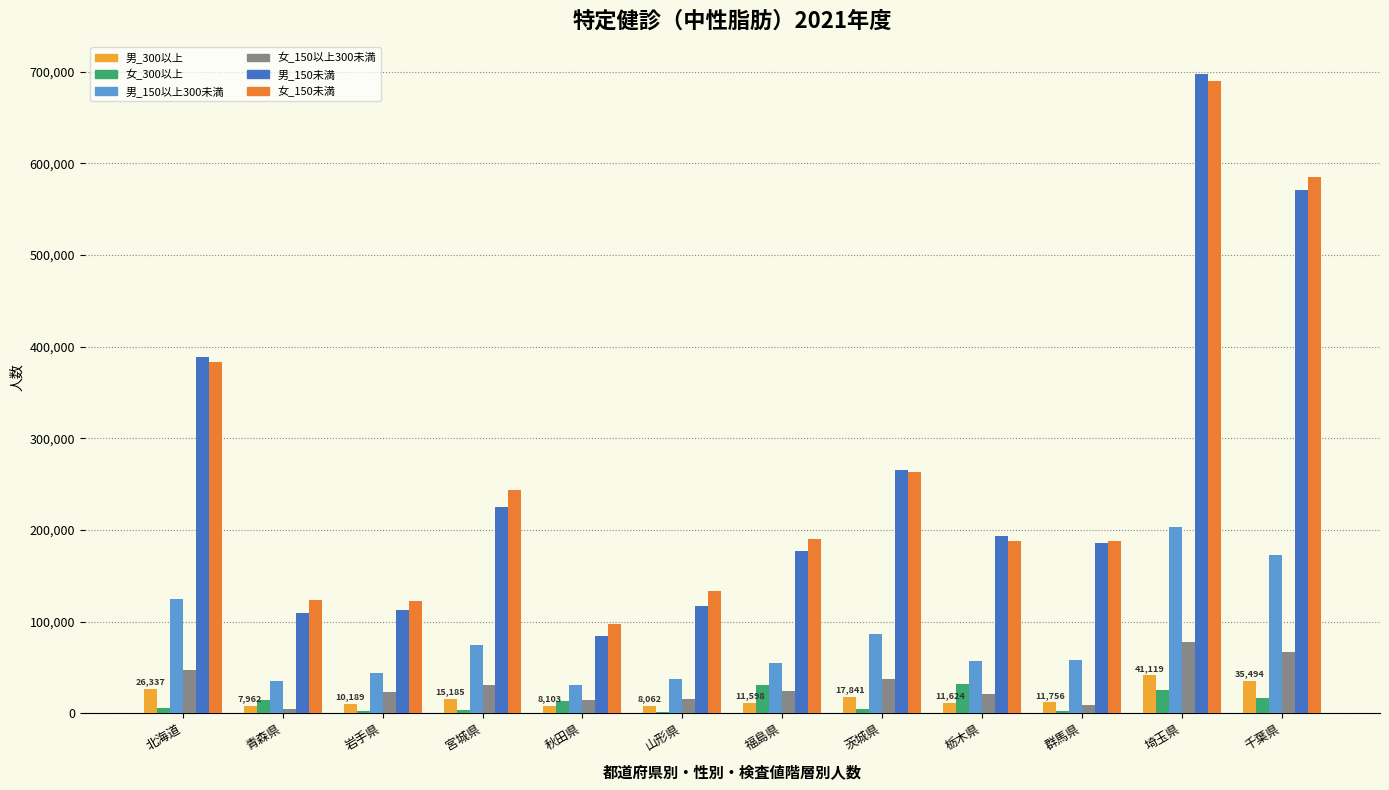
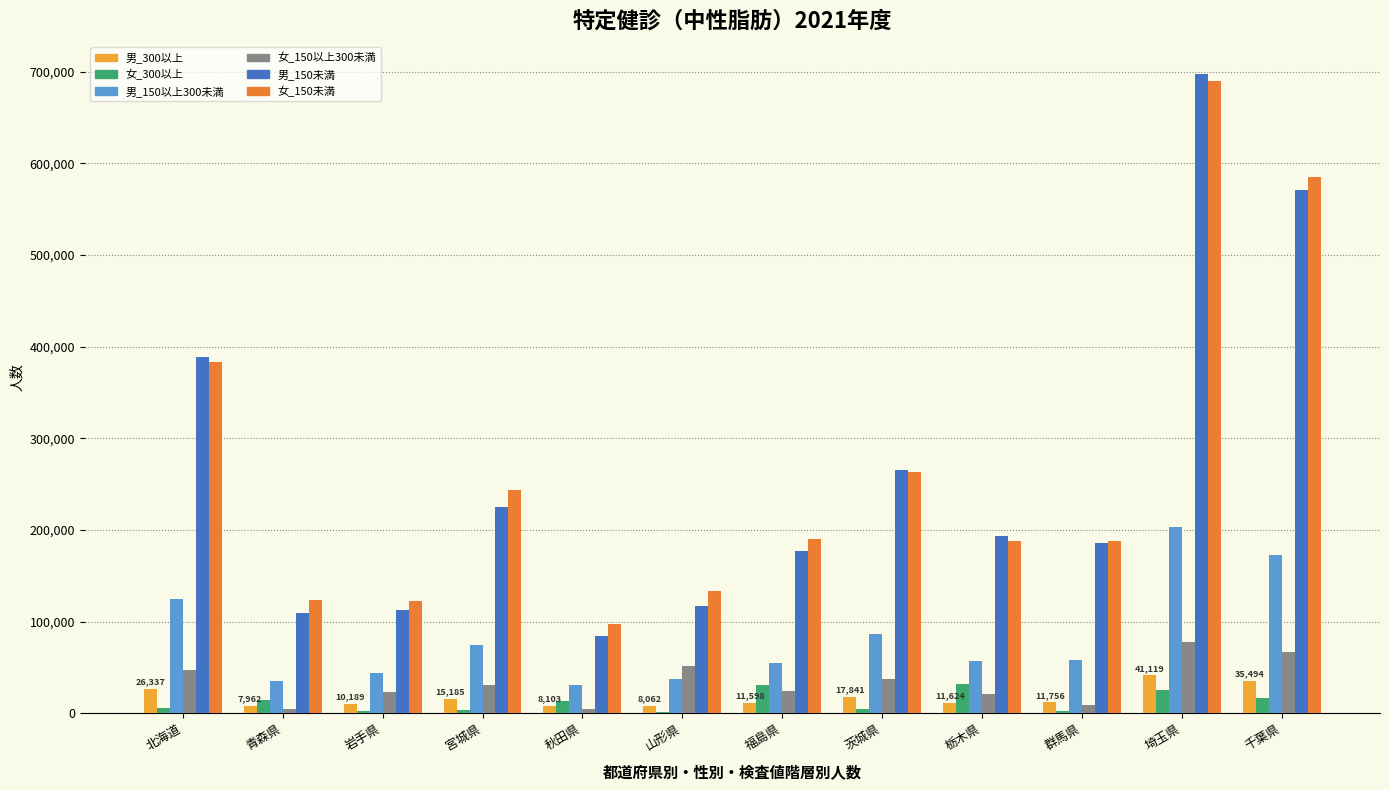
  {
    "女_300以上": {
      "北海道": "10,000",
      "宮城県": "0",
      "福島県": "30,000",
      "茨城県": "0",
      "栃木県": "30,000",
      "群馬県": "0",
      "埼玉県": "30,000",
      "千葉県": "20,000"
    },
    "女_150以上300未満": {
      "北海道": "50,000",
      "青森県": "0",
      "岩手県": "20,000",
      "宮城県": "30,000",
-     "秋田県": "10,000",
-     "山形県": "20,000",
+     "秋田県": "0",
+     "山形県": "50,000",
      "福島県": "20,000",
      "茨城県": "40,000",
      "栃木県": "20,000",
      "群馬県": "10,000",
      "埼玉県": "80,000",
      "千葉県": "70,000"
    }
  }
